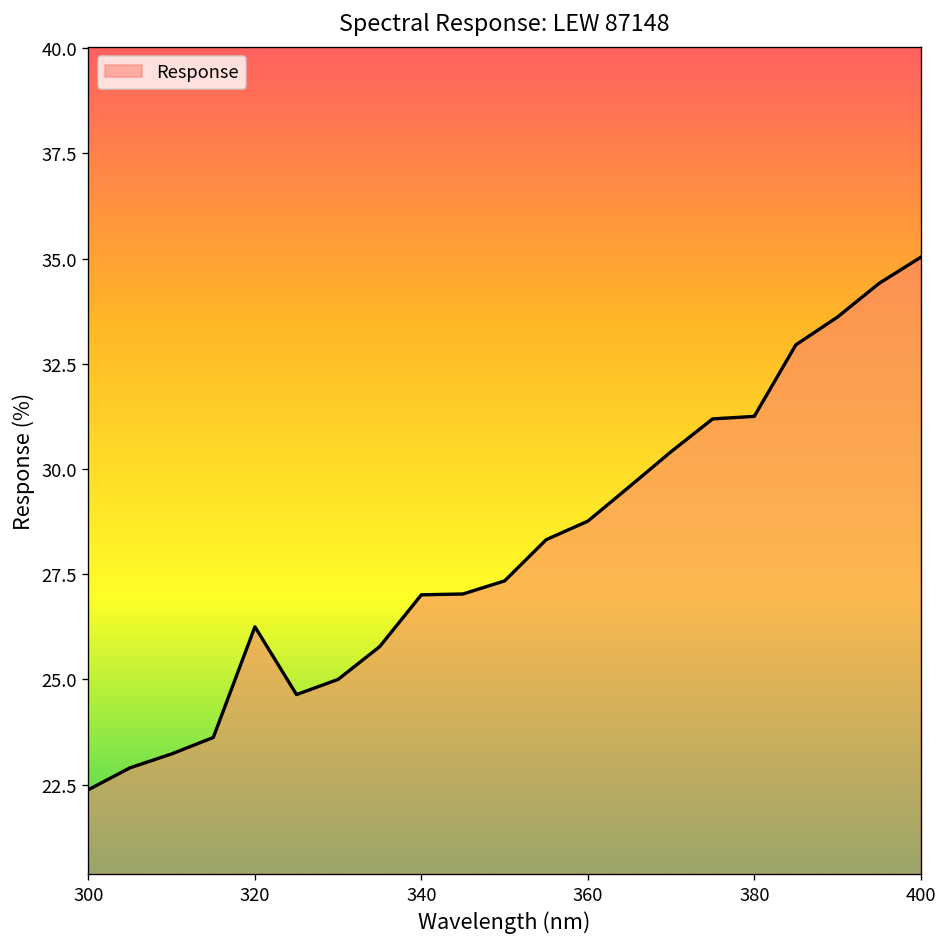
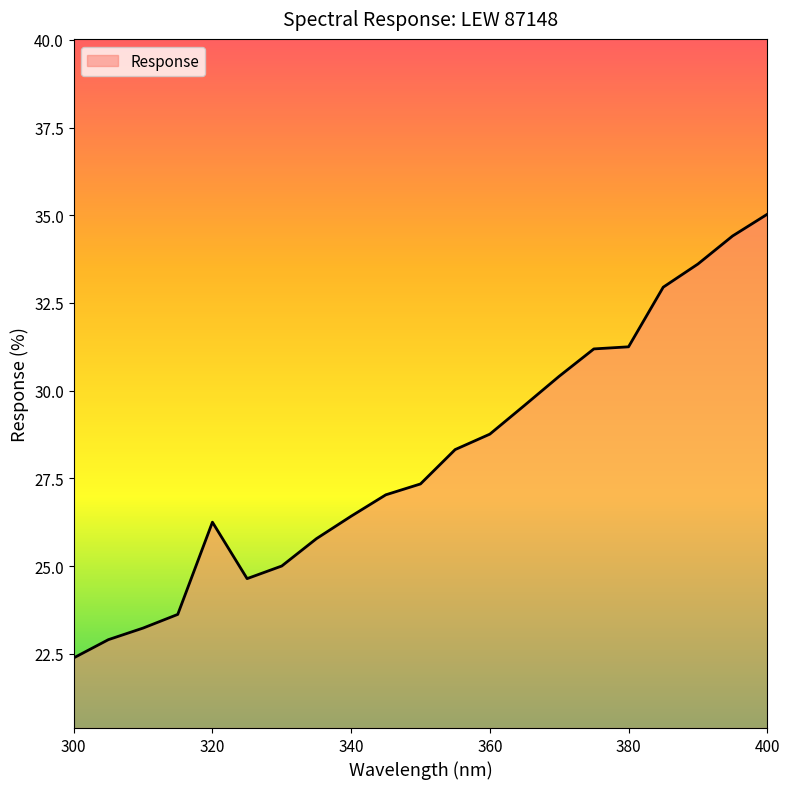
  {
    "300": 22.4,
    "320": 26.3,
-   "340": 27.0,
+   "340": 26.4,
    "360": 28.8,
    "380": 31.3,
    "400": 35.0
  }
